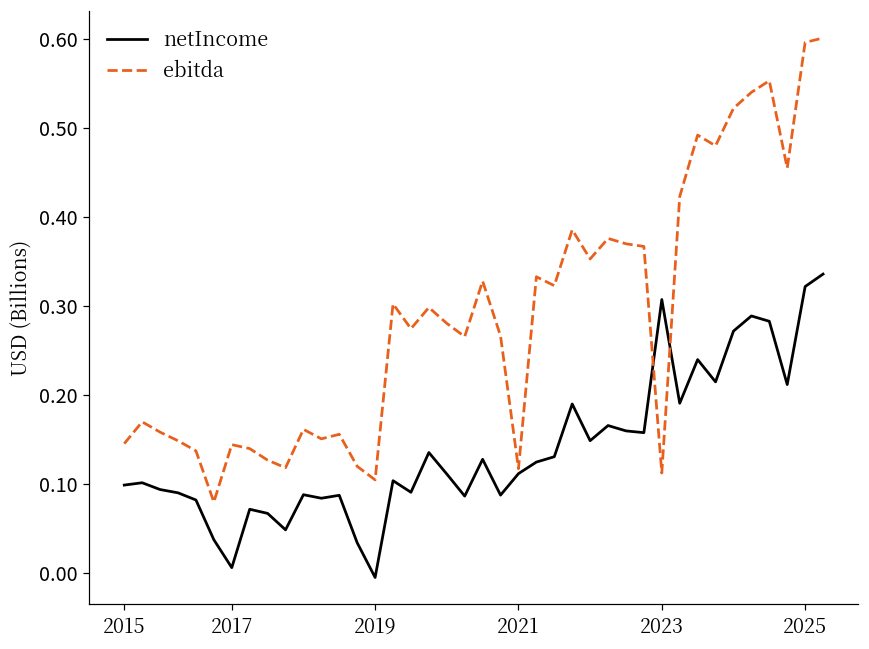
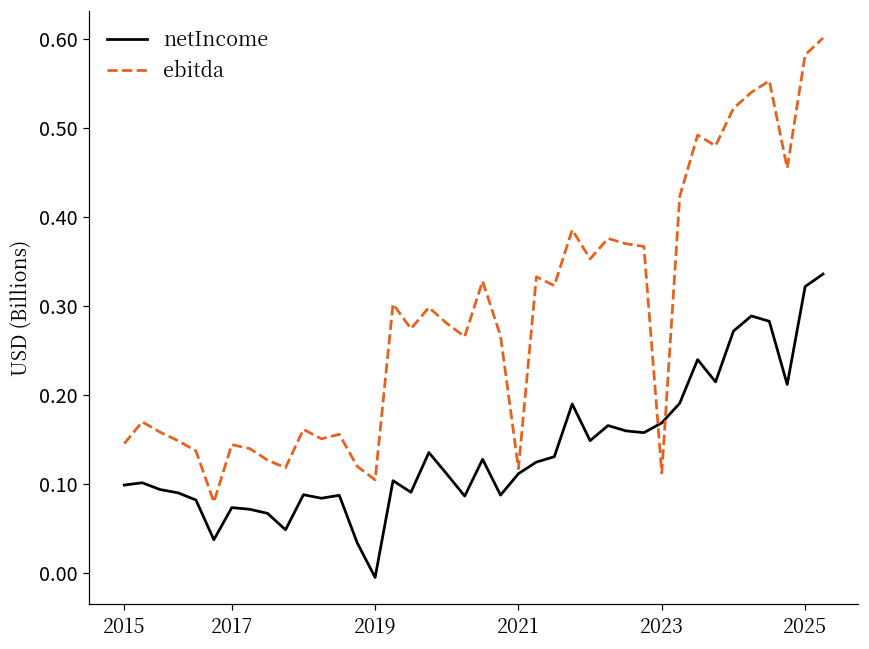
  {
    "netIncome": {
      "2015": 0.10,
-     "2017": 0.01,
+     "2017": 0.07,
      "2019": 0.00,
      "2021": 0.11,
-     "2023": 0.31,
+     "2023": 0.17,
      "2025": 0.32
    },
    "ebitda": {
      "2015": 0.15,
      "2017": 0.14,
      "2019": 0.10,
      "2021": 0.12,
      "2023": 0.11,
-     "2025": 0.60
+     "2025": 0.58
    }
  }
